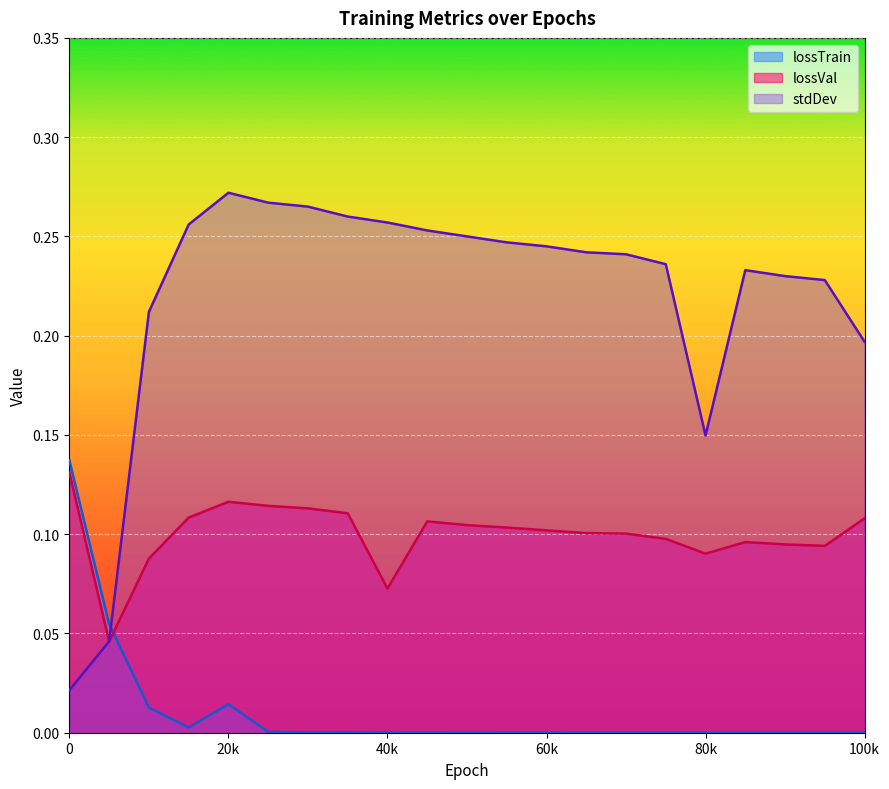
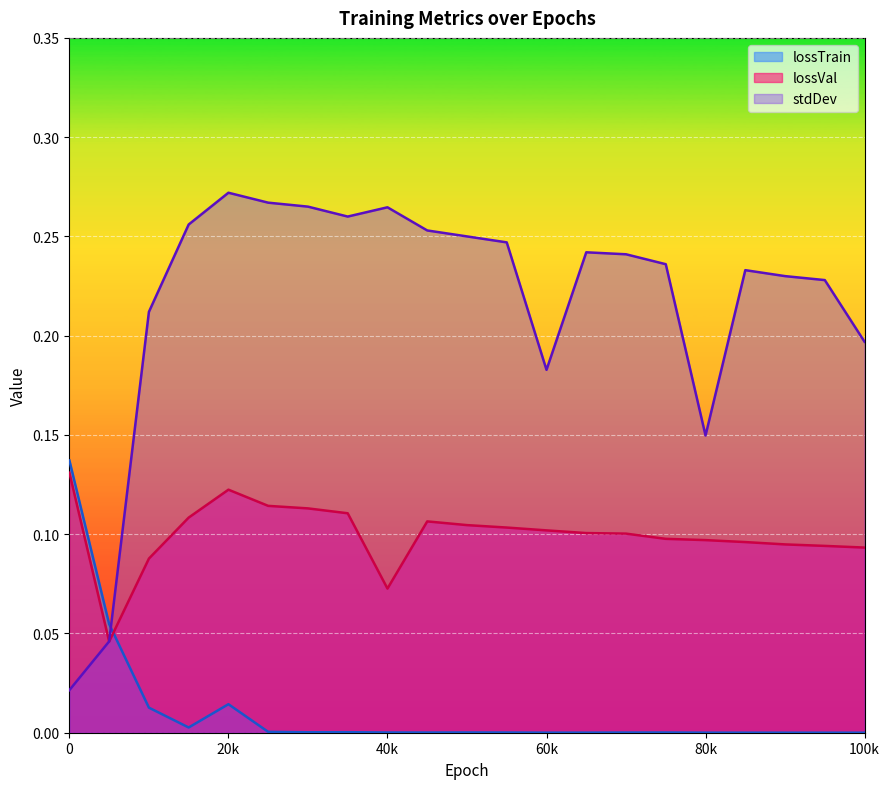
  {
    "lossTrain": {
      "0": 0.137,
      "20k": 0.014,
      "40k": 0.000,
      "60k": 0.000,
      "80k": 0.000,
      "100k": 0.000
    },
    "lossVal": {
      "0": 0.131,
-     "20k": 0.116,
+     "20k": 0.122,
      "40k": 0.073,
      "60k": 0.102,
-     "80k": 0.090,
-     "100k": 0.108
+     "80k": 0.097,
+     "100k": 0.093
    },
    "stdDev": {
      "0": 0.021,
      "20k": 0.272,
-     "40k": 0.257,
-     "60k": 0.245,
+     "40k": 0.265,
+     "60k": 0.183,
      "80k": 0.150,
      "100k": 0.197
    }
  }
